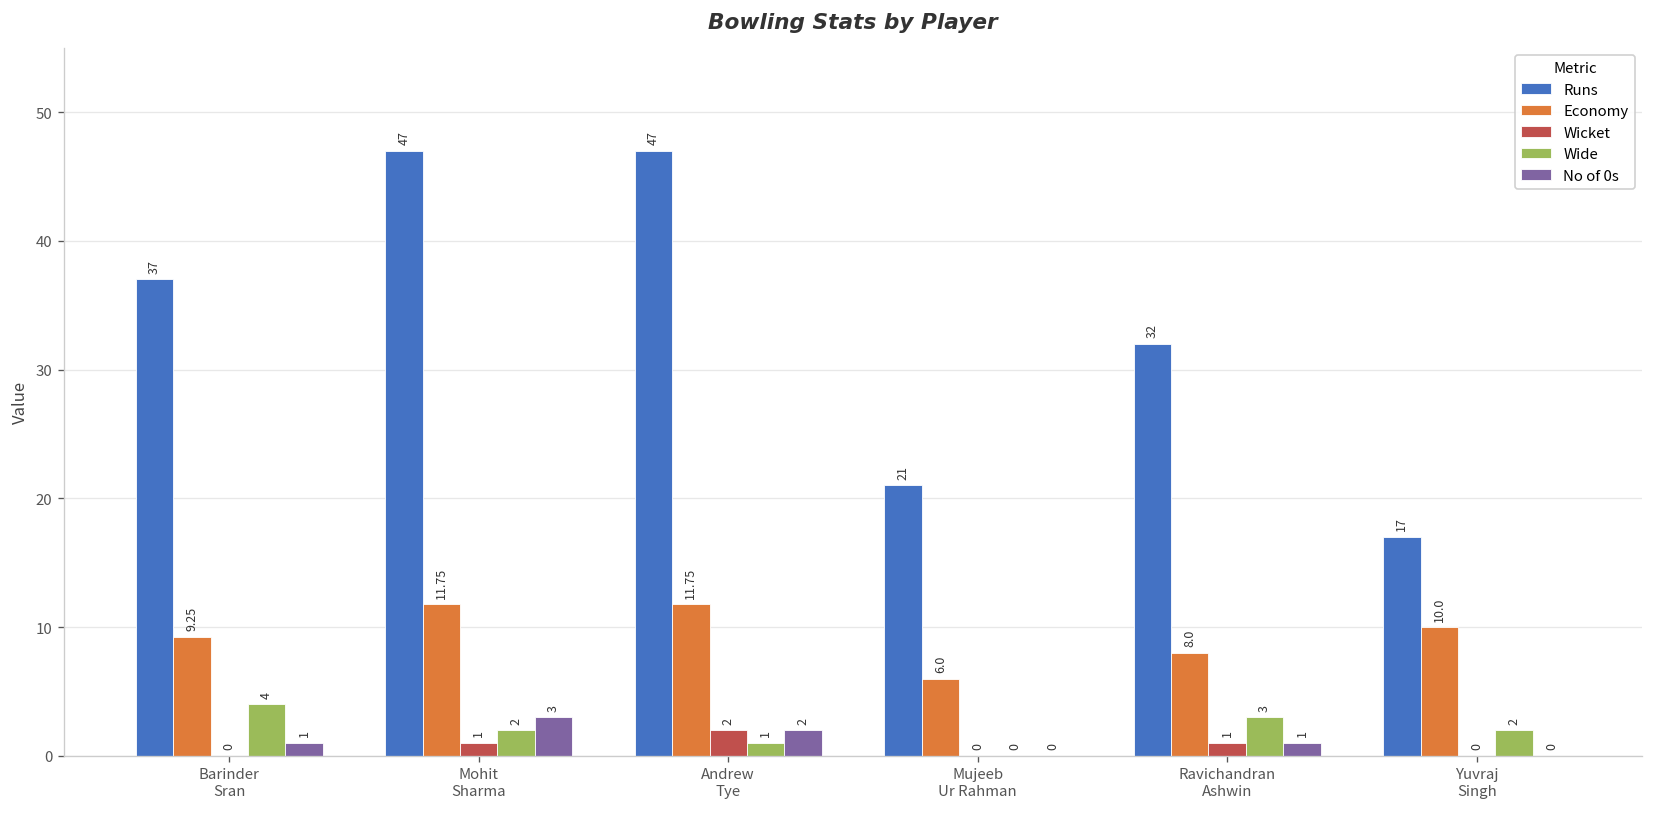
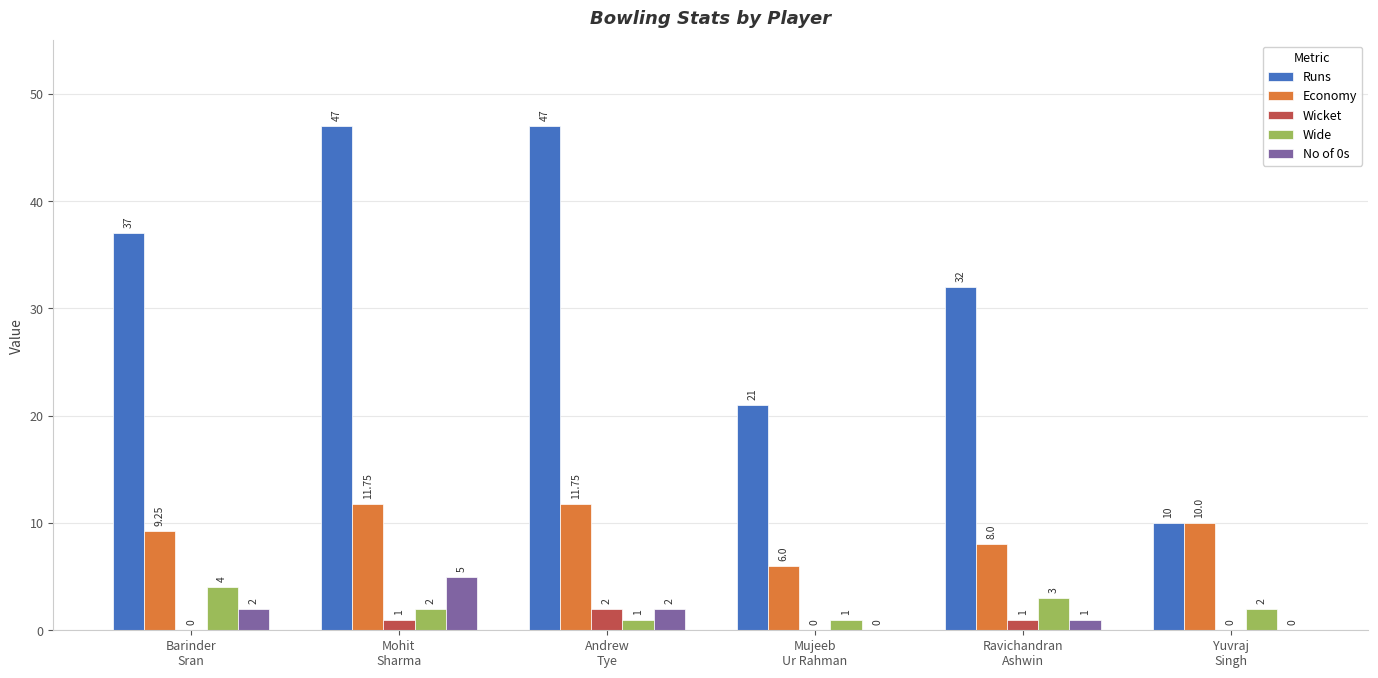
  {
    "Runs": {
      "Barinder Sran": 37,
      "Mohit Sharma": 47,
      "Andrew Tye": 47,
      "Mujeeb Ur Rahman": 21,
      "Ravichandran Ashwin": 32,
-     "Yuvraj Singh": 17
+     "Yuvraj Singh": 10
    },
    "Wide": {
      "Barinder Sran": 4,
      "Mohit Sharma": 2,
      "Andrew Tye": 1,
-     "Mujeeb Ur Rahman": 0,
+     "Mujeeb Ur Rahman": 1,
      "Ravichandran Ashwin": 3,
      "Yuvraj Singh": 2
    },
    "No of 0s": {
-     "Barinder Sran": 1,
-     "Mohit Sharma": 3,
+     "Barinder Sran": 2,
+     "Mohit Sharma": 5,
      "Andrew Tye": 2,
      "Mujeeb Ur Rahman": 0,
      "Ravichandran Ashwin": 1,
      "Yuvraj Singh": 0
    }
  }
